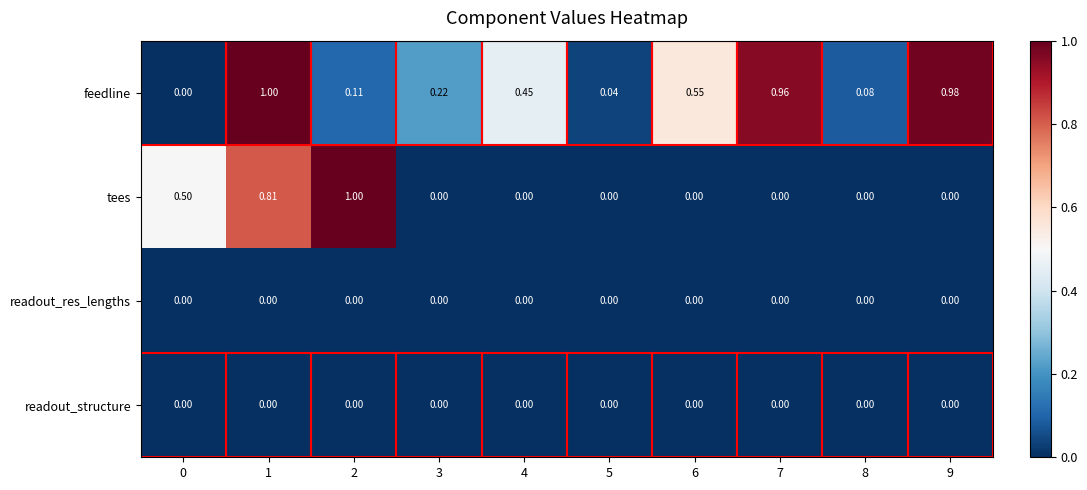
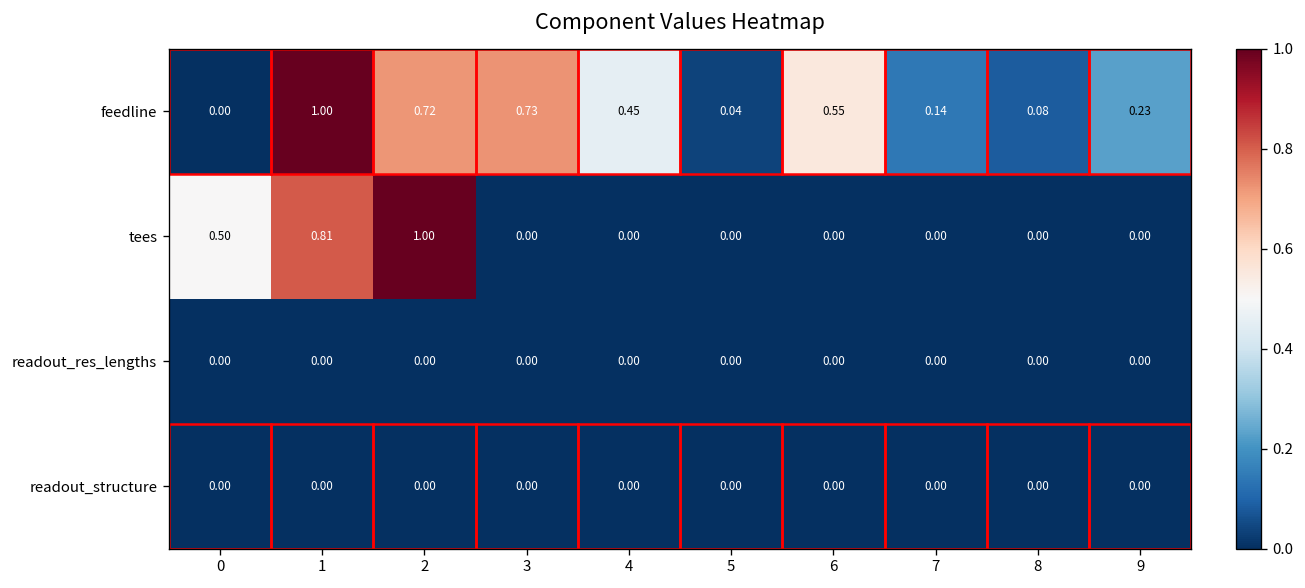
  {
    "feedline": {
      "0": 0.00,
      "1": 1.00,
-     "2": 0.11,
-     "3": 0.22,
+     "2": 0.72,
+     "3": 0.73,
      "4": 0.45,
      "5": 0.04,
      "6": 0.55,
-     "7": 0.96,
+     "7": 0.14,
      "8": 0.08,
-     "9": 0.98
+     "9": 0.23
    },
    "tees": {
      "0": 0.50,
      "1": 0.81,
      "2": 1.00,
      "3": 0.00,
      "4": 0.00,
      "5": 0.00,
      "6": 0.00,
      "7": 0.00,
      "8": 0.00,
      "9": 0.00
    },
    "readout_res_lengths": {
      "0": 0.00,
      "1": 0.00,
      "2": 0.00,
      "3": 0.00,
      "4": 0.00,
      "5": 0.00,
      "6": 0.00,
      "7": 0.00,
      "8": 0.00,
      "9": 0.00
    },
    "readout_structure": {
      "0": 0.00,
      "1": 0.00,
      "2": 0.00,
      "3": 0.00,
      "4": 0.00,
      "5": 0.00,
      "6": 0.00,
      "7": 0.00,
      "8": 0.00,
      "9": 0.00
    }
  }
